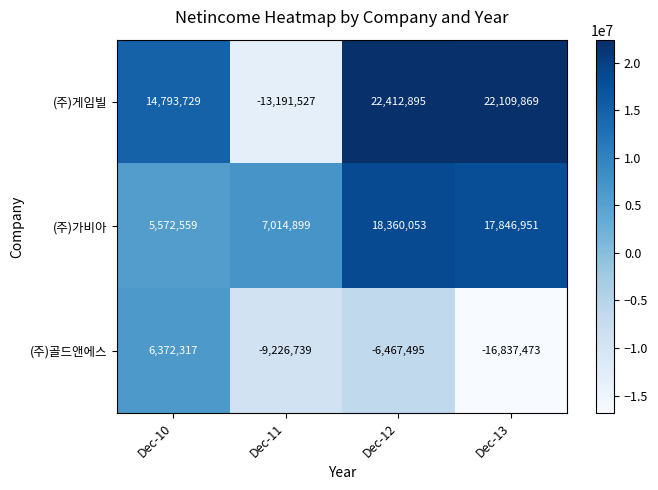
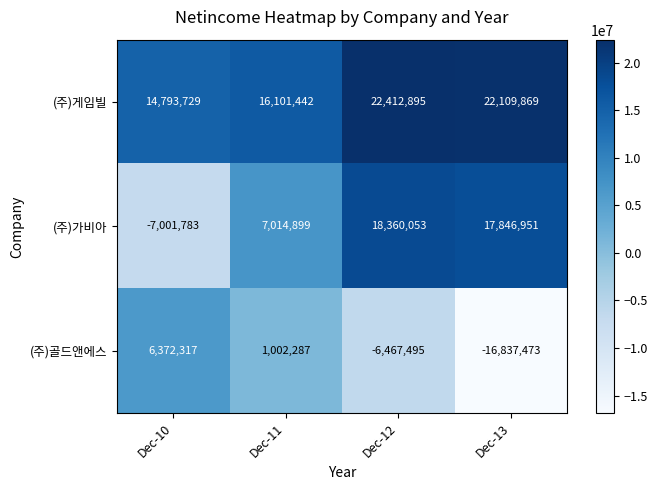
  {
    "(주)게임빌": {
      "Dec-10": "14,793,729",
-     "Dec-11": "-13,191,527",
+     "Dec-11": "16,101,442",
      "Dec-12": "22,412,895",
      "Dec-13": "22,109,869"
    },
    "(주)가비아": {
-     "Dec-10": "5,572,559",
+     "Dec-10": "-7,001,783",
      "Dec-11": "7,014,899",
      "Dec-12": "18,360,053",
      "Dec-13": "17,846,951"
    },
    "(주)골드앤에스": {
      "Dec-10": "6,372,317",
-     "Dec-11": "-9,226,739",
+     "Dec-11": "1,002,287",
      "Dec-12": "-6,467,495",
      "Dec-13": "-16,837,473"
    }
  }
